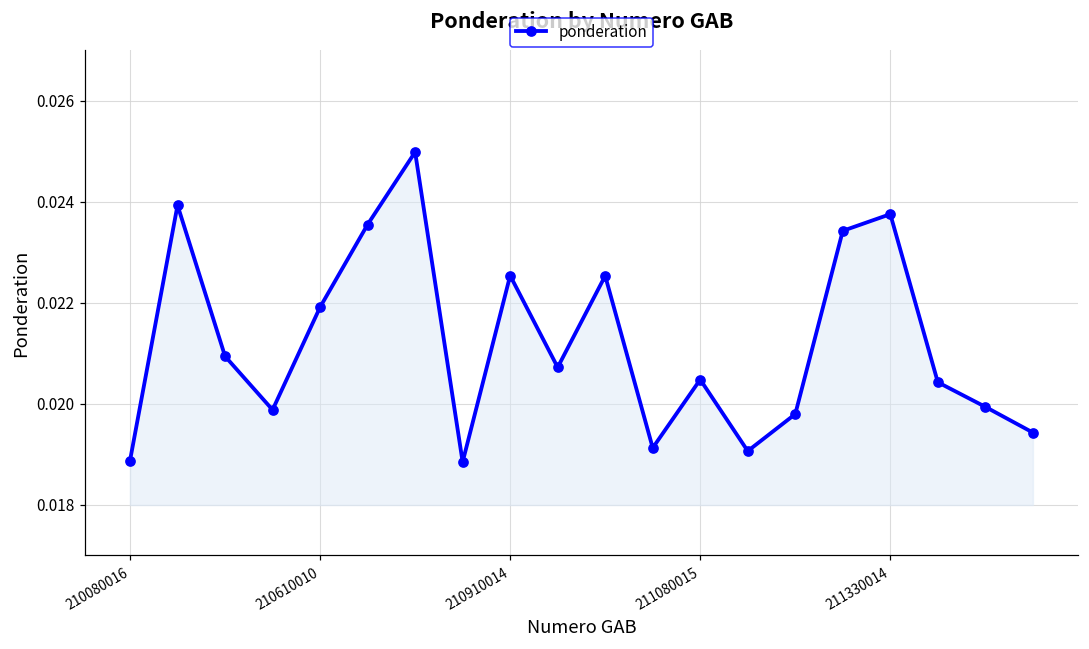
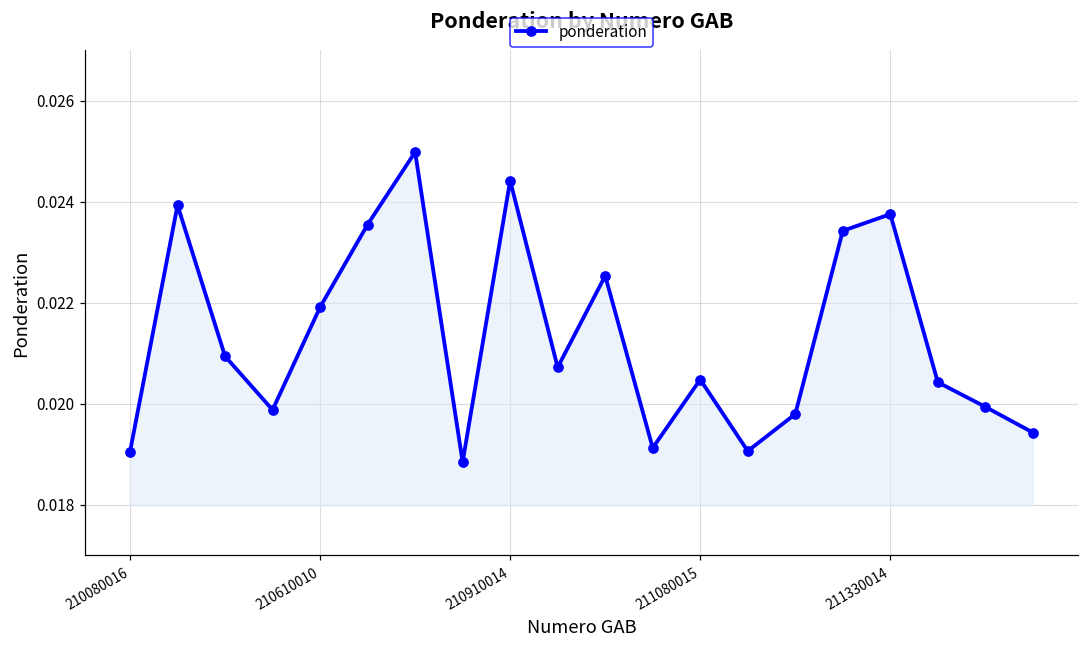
  {
-   "210080016": 0.0189,
+   "210080016": 0.0191,
    "210610010": 0.0219,
-   "210910014": 0.0225,
+   "210910014": 0.0244,
    "211080015": 0.0205,
    "211330014": 0.0238
  }
